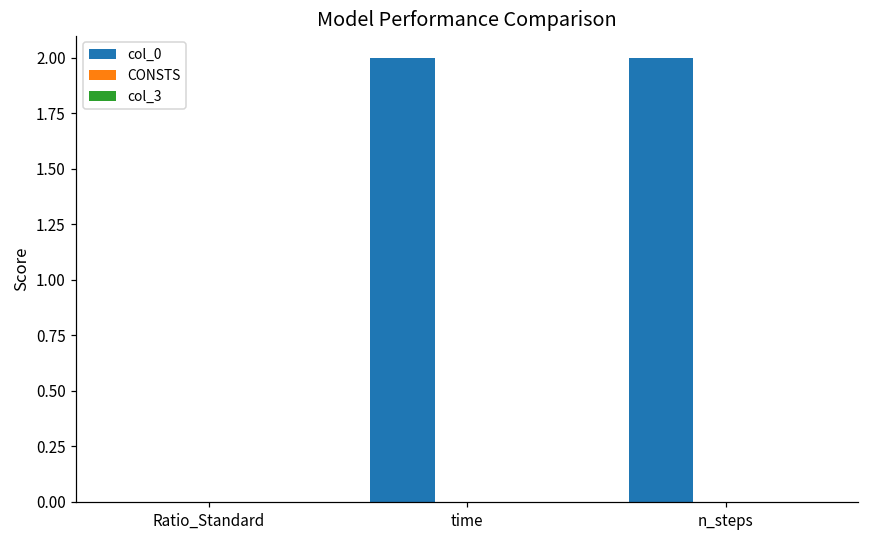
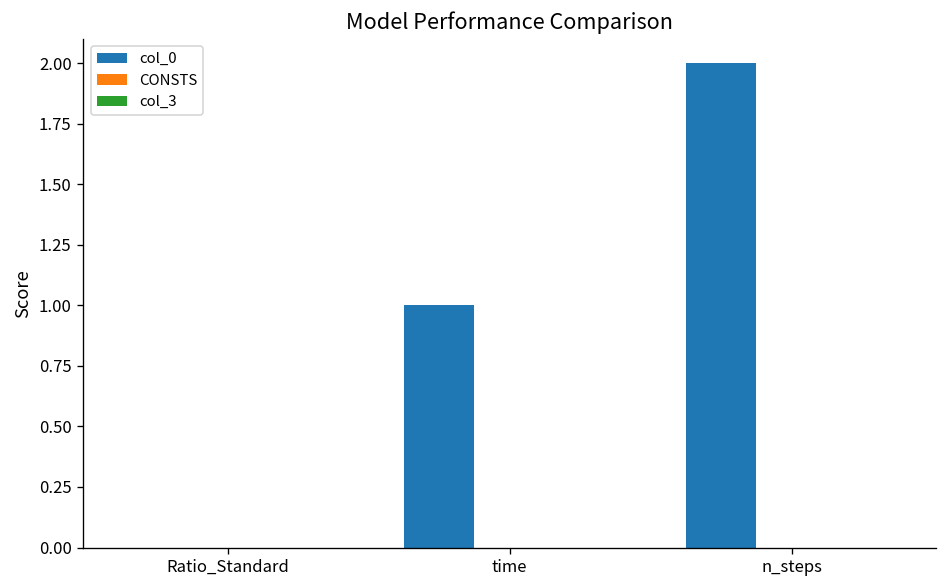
  {
    "col_0": {
      "Ratio_Standard": 0,
-     "time": 2,
+     "time": 1,
      "n_steps": 2
    },
    "CONSTS": {
      "Ratio_Standard": 0,
      "time": 0,
      "n_steps": 0
    },
    "col_3": {
      "Ratio_Standard": 0,
      "time": 0,
      "n_steps": 0
    }
  }
